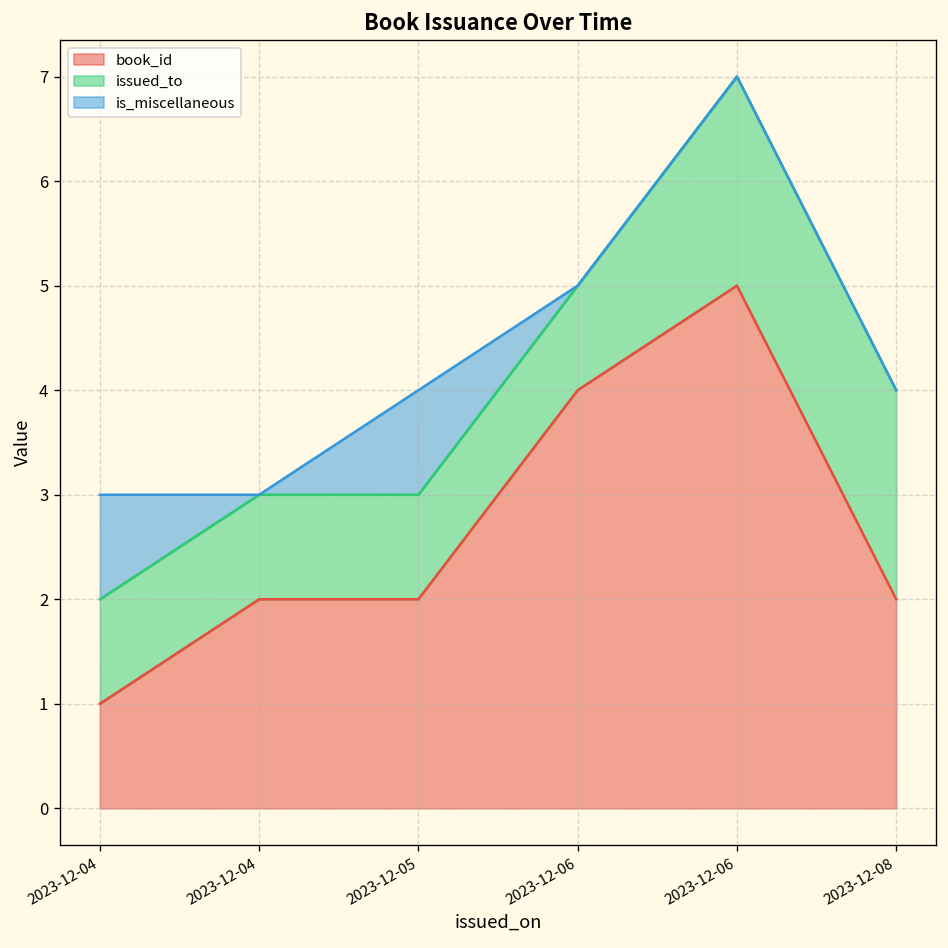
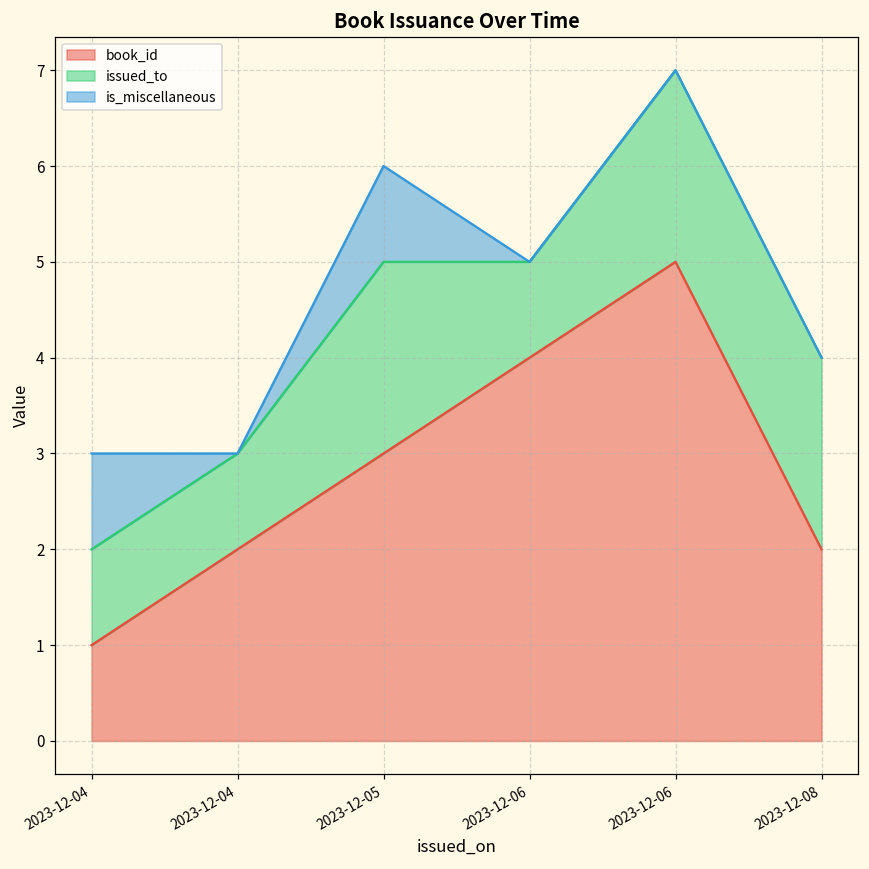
  {
    "book_id": {
-     "2023-12-05": 2,
+     "2023-12-05": 3,
      "2023-12-08": 2
    },
    "issued_to": {
-     "2023-12-05": 1
+     "2023-12-05": 2
    },
    "is_miscellaneous": {
      "2023-12-05": 1
    }
  }
